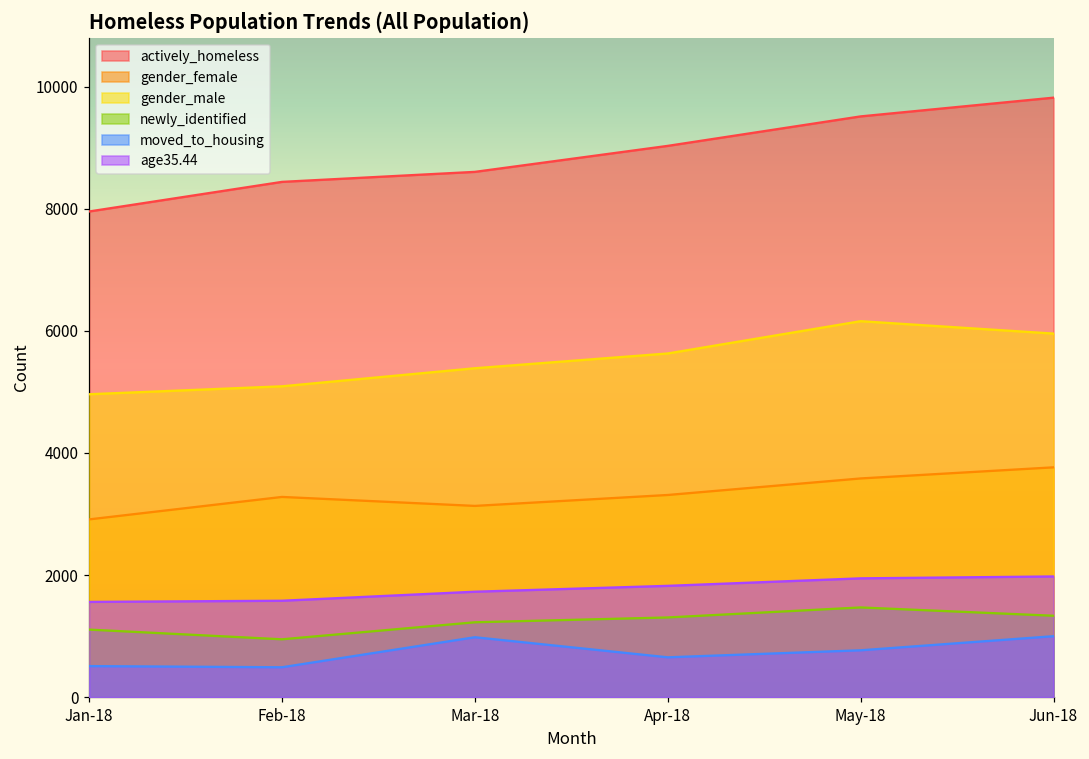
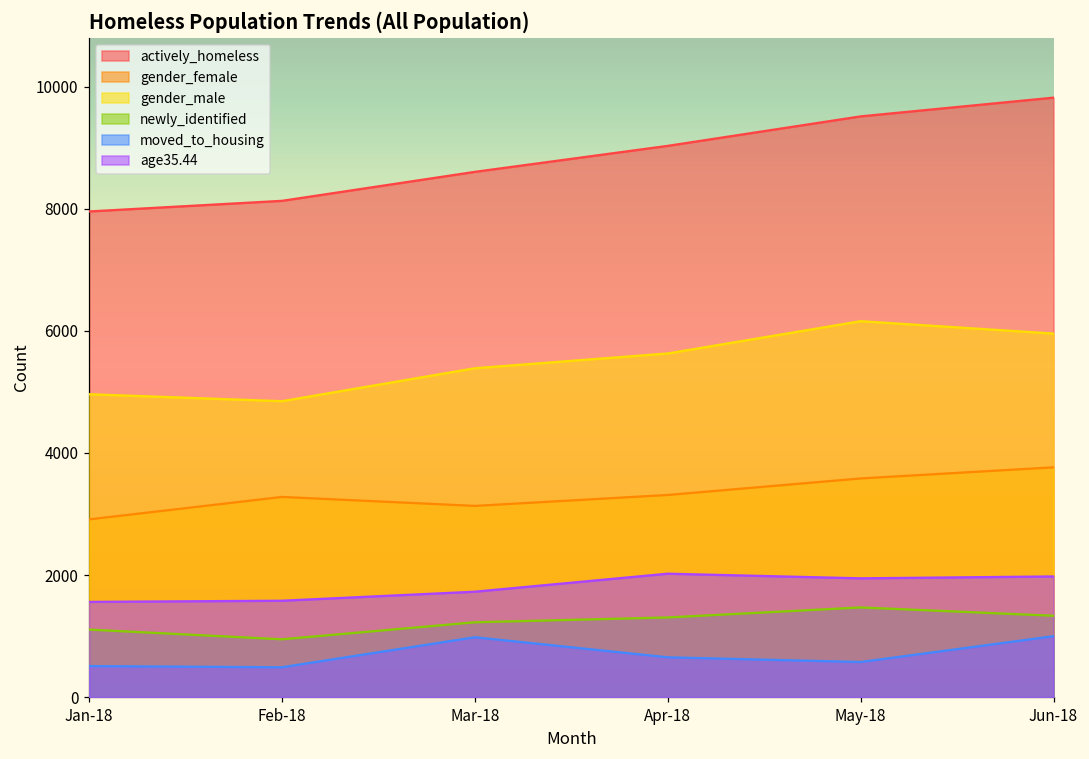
  {
    "actively_homeless": {
      "Jan-18": 8000,
-     "Feb-18": 8400,
+     "Feb-18": 8100,
      "Mar-18": 8600,
      "Apr-18": 9000,
      "May-18": 9500,
      "Jun-18": 9800
    },
    "gender_female": {
      "Jan-18": 2900,
      "Feb-18": 3300,
      "Mar-18": 3100,
      "Apr-18": 3300,
      "May-18": 3600,
      "Jun-18": 3800
    },
    "gender_male": {
      "Jan-18": 5000,
-     "Feb-18": 5100,
+     "Feb-18": 4800,
      "Mar-18": 5400,
      "Apr-18": 5600,
      "May-18": 6200,
      "Jun-18": 6000
    },
    "newly_identified": {
      "Jan-18": 1100,
      "Feb-18": 900,
      "Mar-18": 1200,
      "Apr-18": 1300,
      "May-18": 1500,
      "Jun-18": 1300
    },
    "moved_to_housing": {
      "Jan-18": 500,
      "Feb-18": 500,
      "Mar-18": 1000,
      "Apr-18": 700,
-     "May-18": 800,
+     "May-18": 600,
      "Jun-18": 1000
    },
    "age35.44": {
      "Jan-18": 1600,
      "Feb-18": 1600,
      "Mar-18": 1700,
-     "Apr-18": 1800,
+     "Apr-18": 2000,
      "May-18": 1900,
      "Jun-18": 2000
    }
  }
